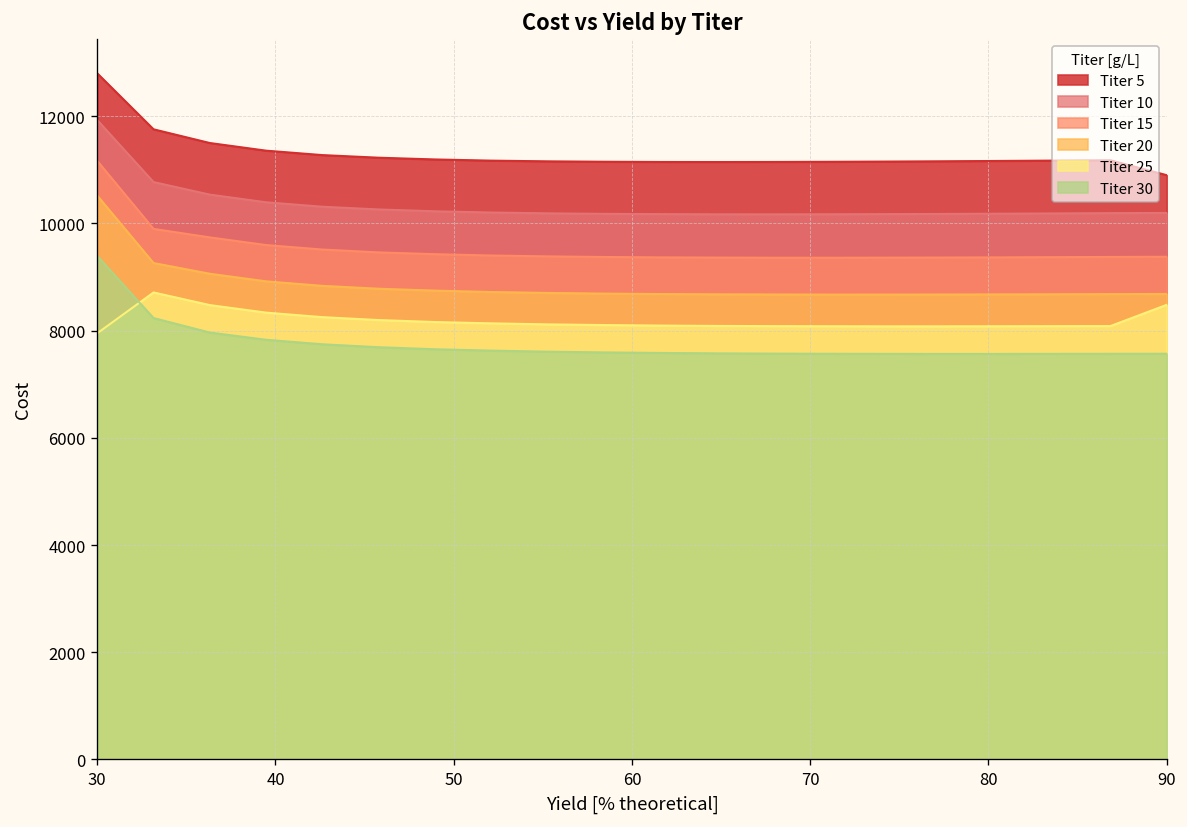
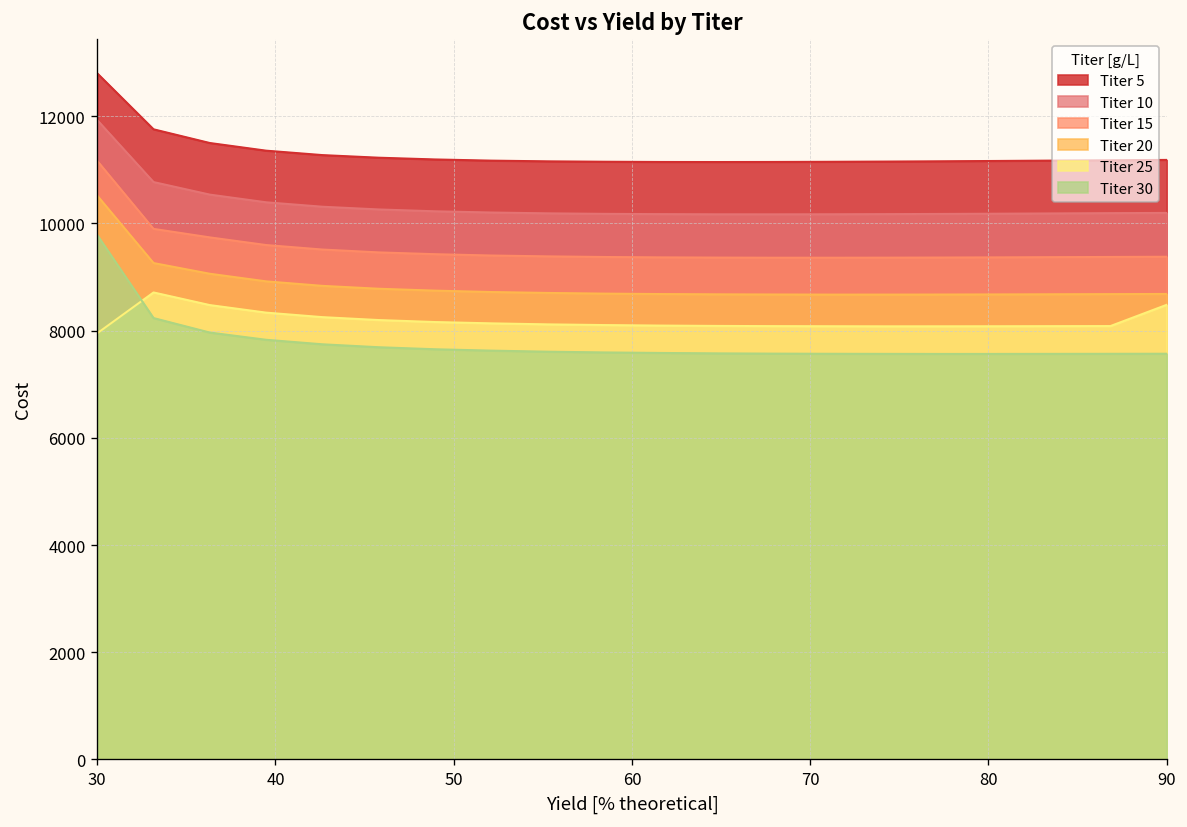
  {
    "Titer 5": {
      "30": 12800,
-     "90": 10900
+     "90": 11200
    },
    "Titer 25": {
      "30": 8000,
      "90": 8500
    },
    "Titer 30": {
-     "30": 9400,
+     "30": 9800,
      "90": 7600
    }
  }
